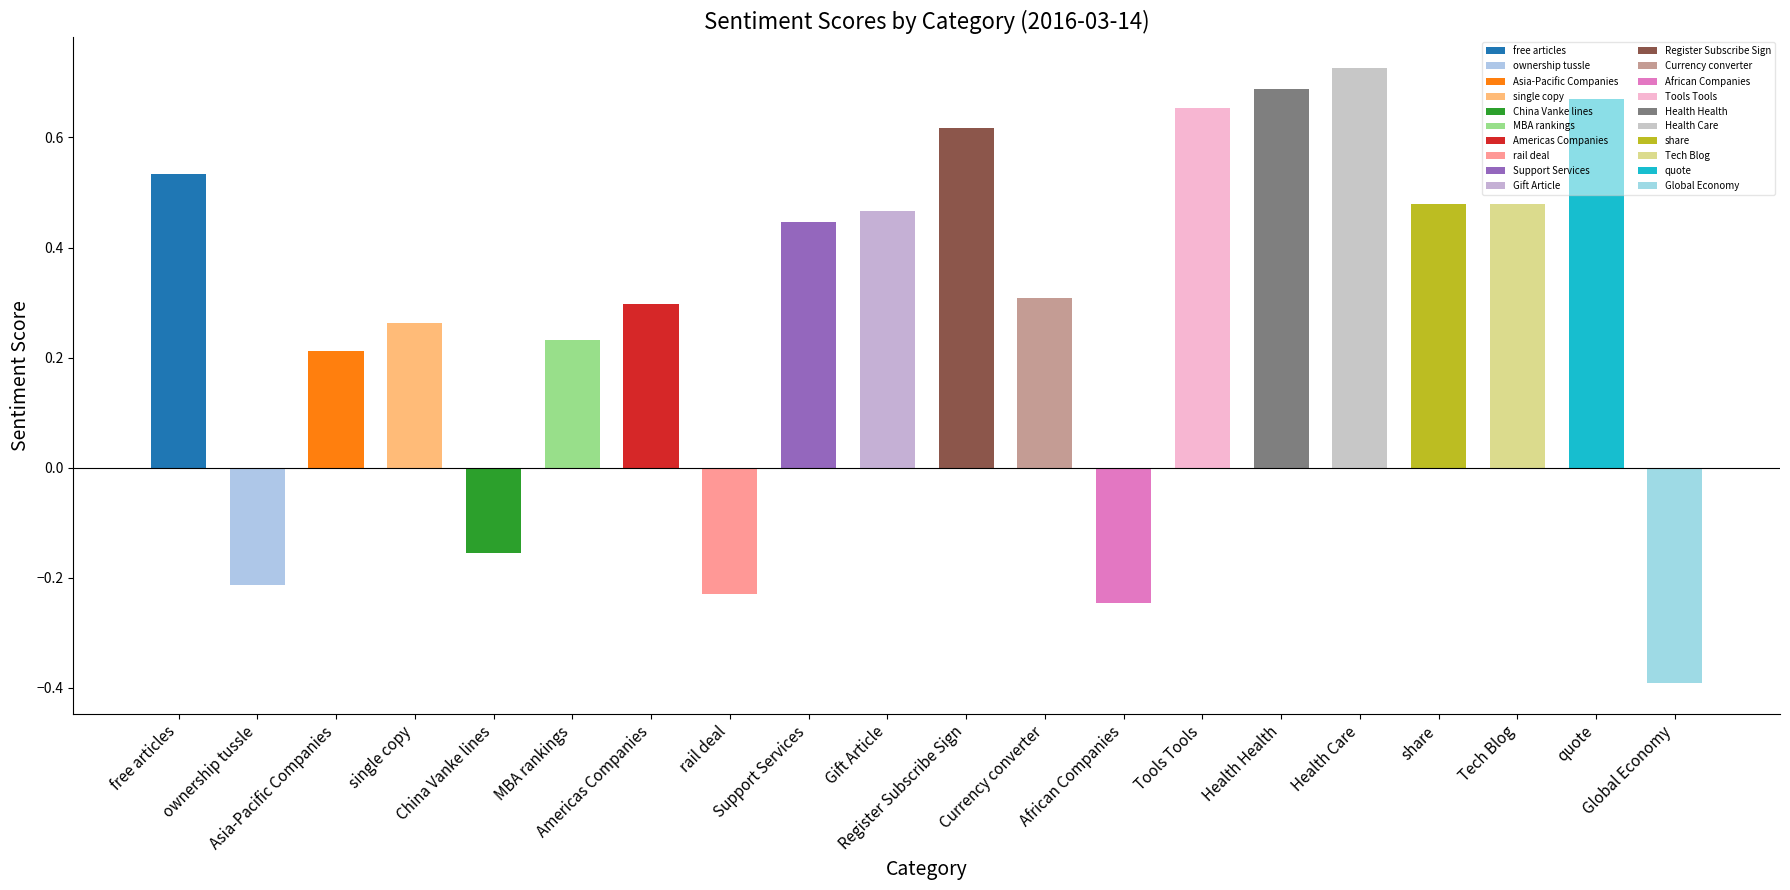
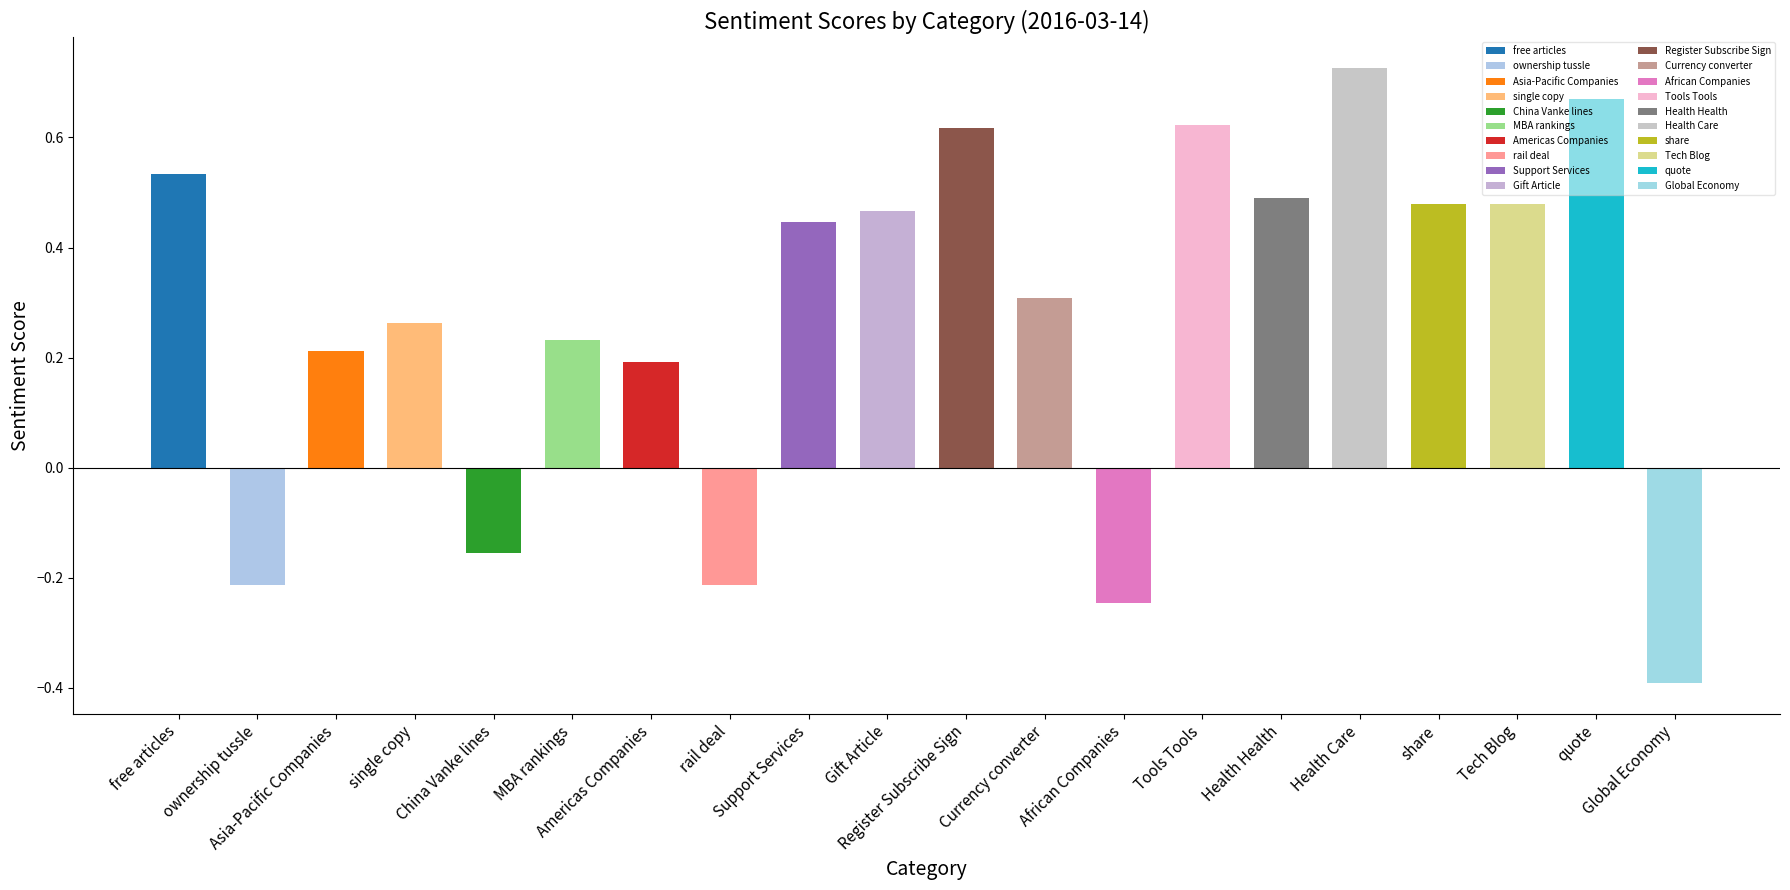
  {
    "free articles": 0.53,
    "ownership tussle": -0.21,
    "Asia-Pacific Companies": 0.21,
    "single copy": 0.26,
    "China Vanke lines": -0.15,
    "MBA rankings": 0.23,
-   "Americas Companies": 0.30,
-   "rail deal": -0.23,
+   "Americas Companies": 0.19,
+   "rail deal": -0.21,
    "Support Services": 0.45,
    "Gift Article": 0.47,
    "Register Subscribe Sign": 0.62,
    "Currency converter": 0.31,
    "African Companies": -0.25,
-   "Tools Tools": 0.65,
-   "Health Health": 0.69,
+   "Tools Tools": 0.62,
+   "Health Health": 0.49,
    "Health Care": 0.73,
    "share": 0.48,
    "Tech Blog": 0.48,
    "Global Economy": -0.39
  }
